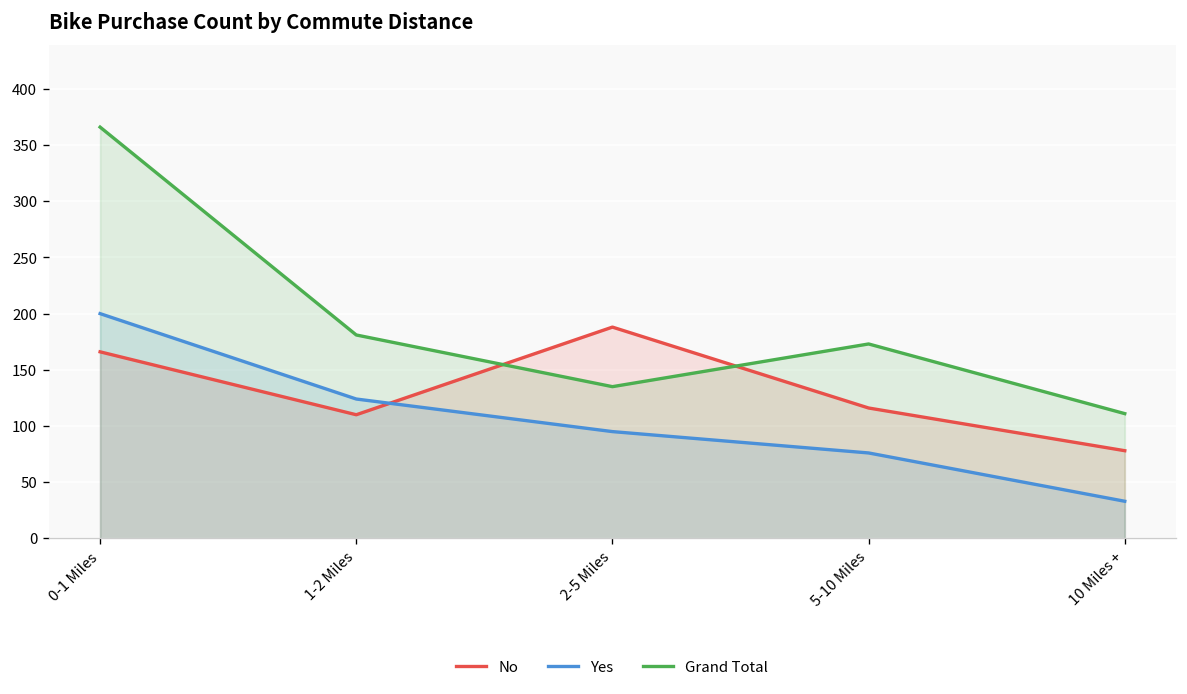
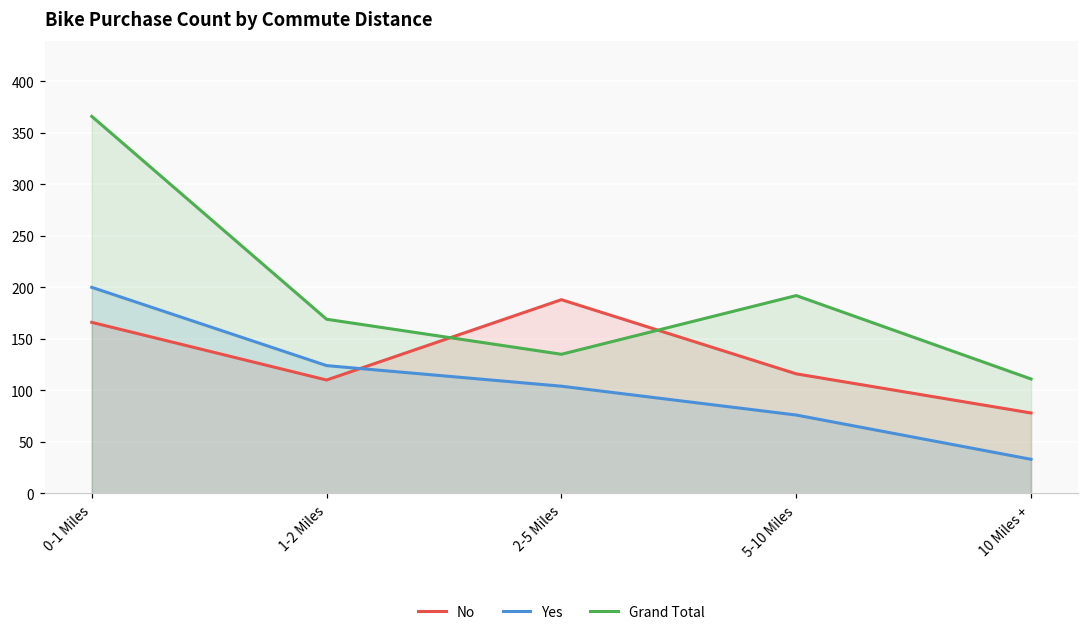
  {
    "No": {
      "0-1 Miles": 170,
      "1-2 Miles": 110,
      "2-5 Miles": 190,
      "5-10 Miles": 120,
      "10 Miles +": 80
    },
    "Yes": {
      "0-1 Miles": 200,
      "1-2 Miles": 120,
-     "2-5 Miles": 95,
+     "2-5 Miles": 104,
      "5-10 Miles": 80,
      "10 Miles +": 30
    },
    "Grand Total": {
      "0-1 Miles": 370,
-     "1-2 Miles": 180,
+     "1-2 Miles": 170,
      "2-5 Miles": 140,
-     "5-10 Miles": 170,
+     "5-10 Miles": 190,
      "10 Miles +": 110
    }
  }
